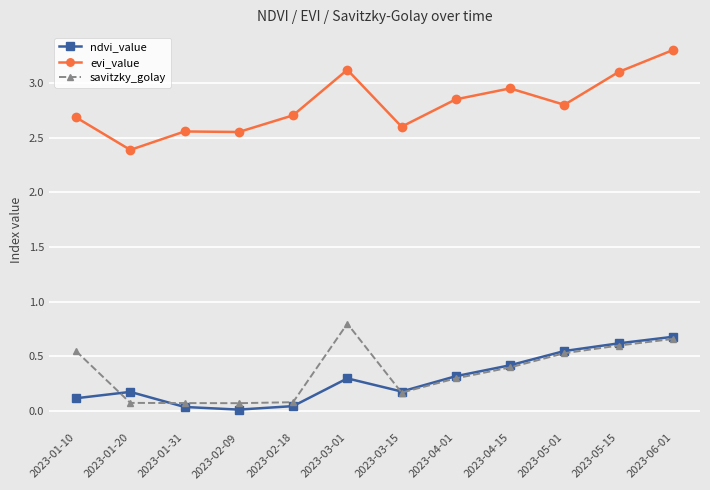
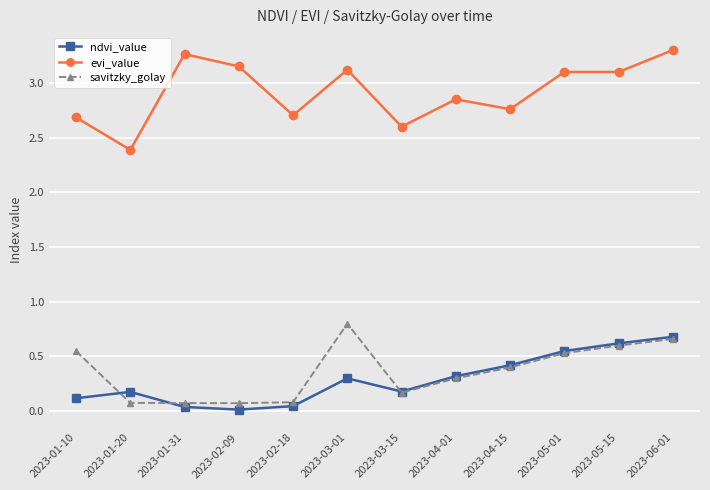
  {
    "ndvi_value": {
      "2023-01-10": 0.12,
      "2023-01-20": 0.18,
      "2023-01-31": 0.04,
      "2023-02-09": 0.01,
      "2023-02-18": 0.05,
      "2023-03-01": 0.30
    },
    "evi_value": {
      "2023-01-10": 2.68,
      "2023-01-20": 2.39,
-     "2023-01-31": 2.56,
-     "2023-02-09": 2.55,
+     "2023-01-31": 3.26,
+     "2023-02-09": 3.15,
      "2023-02-18": 2.70,
      "2023-03-01": 3.12,
      "2023-03-15": 2.60,
      "2023-04-01": 2.85,
-     "2023-04-15": 2.95,
-     "2023-05-01": 2.8,
+     "2023-04-15": 2.76,
+     "2023-05-01": 3.1,
      "2023-05-15": 3.10,
      "2023-06-01": 3.30
    },
    "savitzky_golay": {
      "2023-01-10": 0.55,
      "2023-01-20": 0.08,
      "2023-01-31": 0.07,
      "2023-02-09": 0.07,
      "2023-02-18": 0.08,
      "2023-03-01": 0.80
    }
  }
